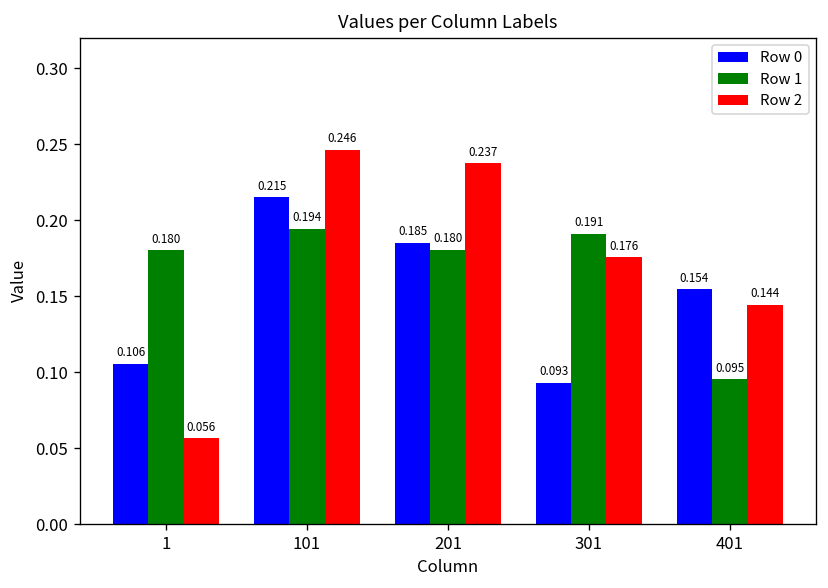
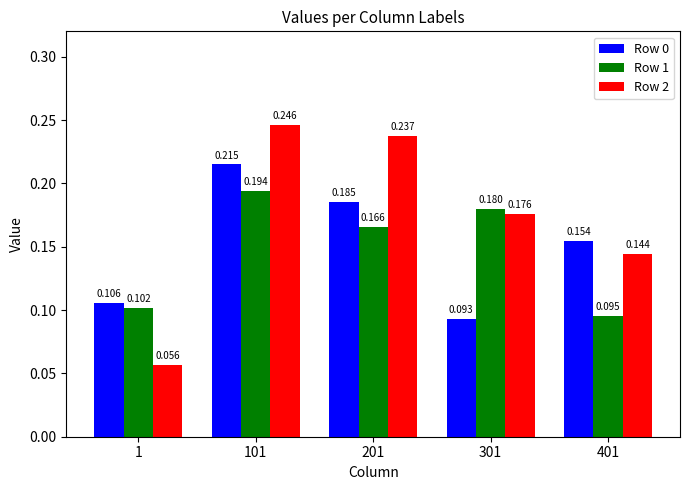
  {
    "Row 0": {
      "1": 0.106,
      "101": 0.215,
      "201": 0.185,
      "301": 0.093,
      "401": 0.154
    },
    "Row 1": {
-     "1": 0.180,
+     "1": 0.102,
      "101": 0.194,
-     "201": 0.180,
-     "301": 0.191,
+     "201": 0.166,
+     "301": 0.180,
      "401": 0.095
    },
    "Row 2": {
      "1": 0.056,
      "101": 0.246,
      "201": 0.237,
      "301": 0.176,
      "401": 0.144
    }
  }
